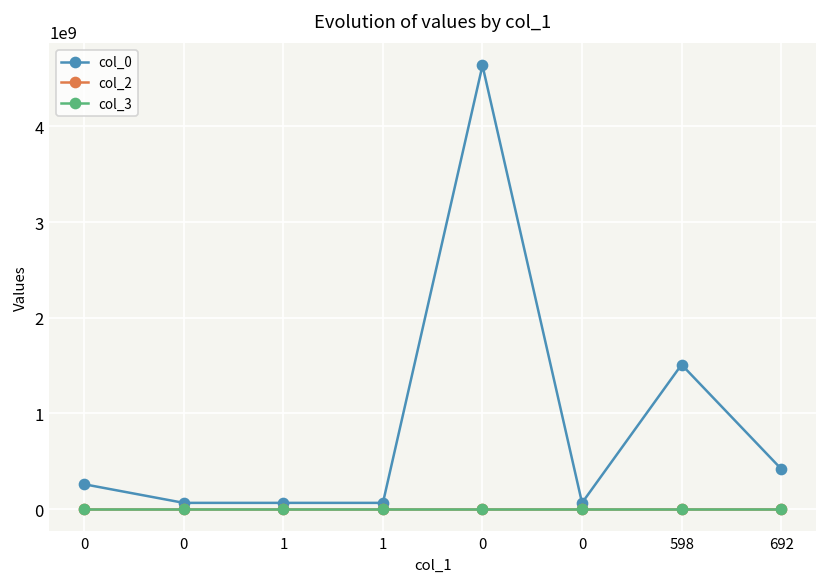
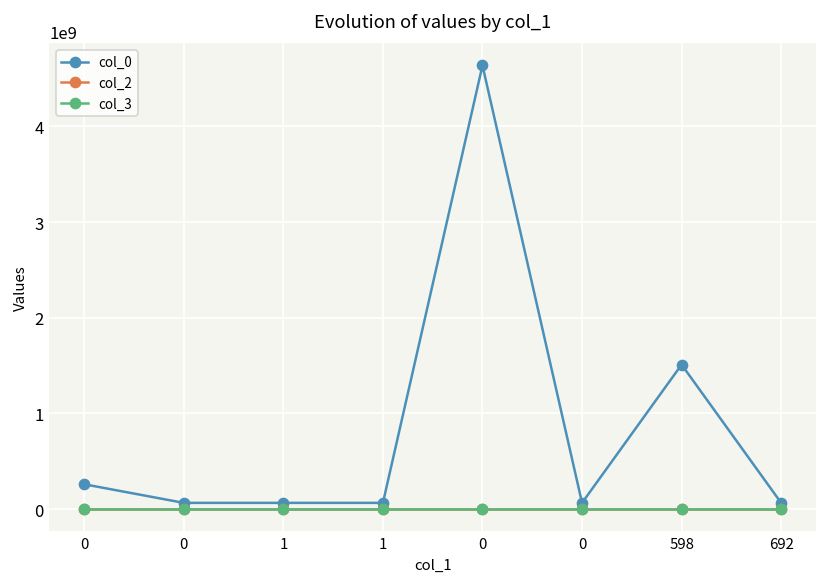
  {
    "col_0": {
      "598": 1500000000,
-     "692": 400000000
+     "692": 100000000
    },
    "col_3": {
      "598": 0,
      "692": 0
    }
  }
